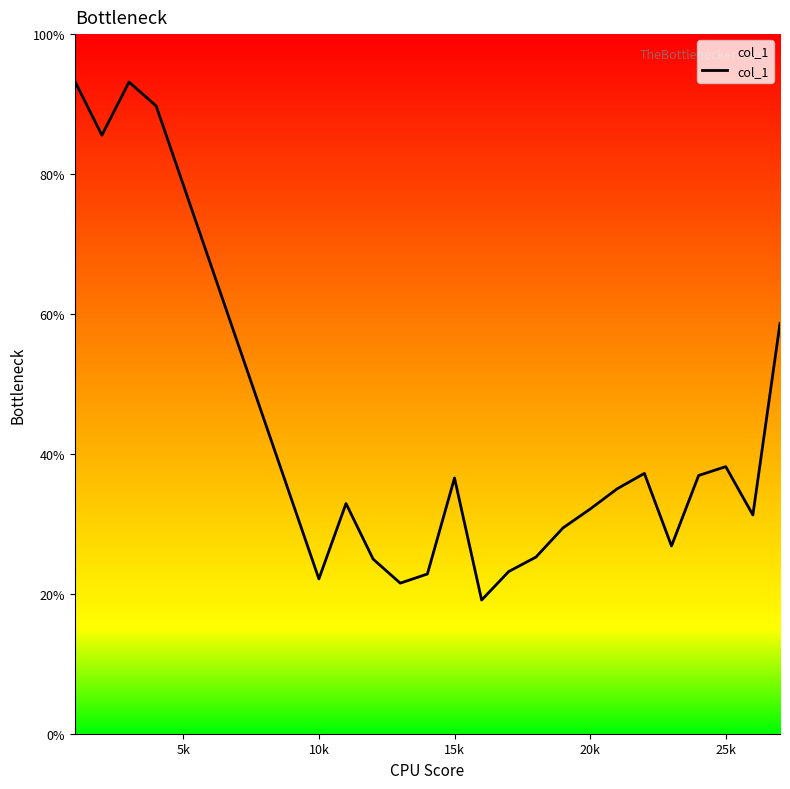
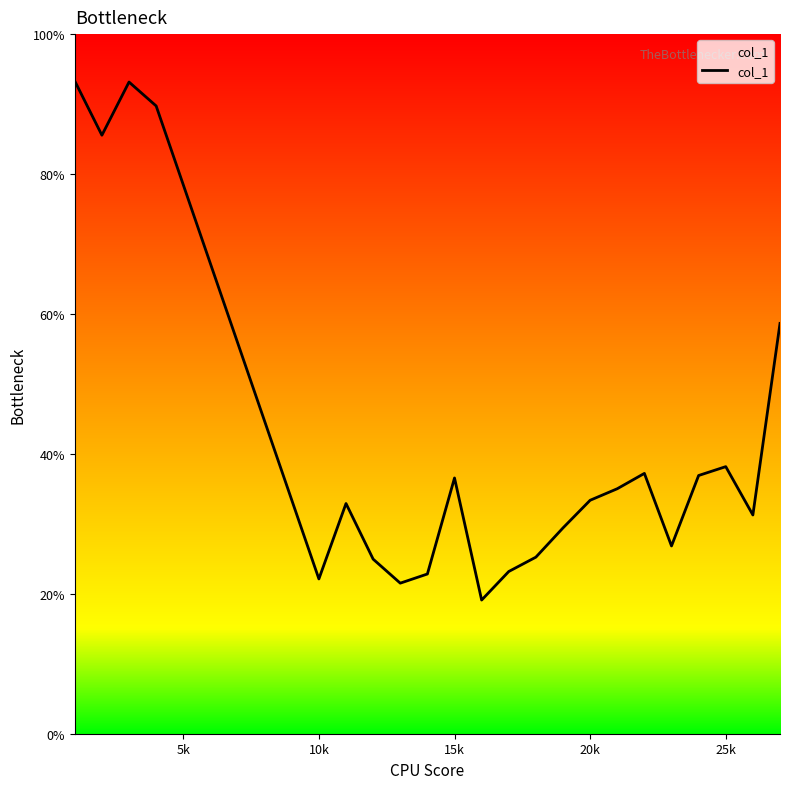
  {
    "10k": "22%",
    "15k": "37%",
-   "20k": "32%",
+   "20k": "33%",
    "25k": "38%"
  }
